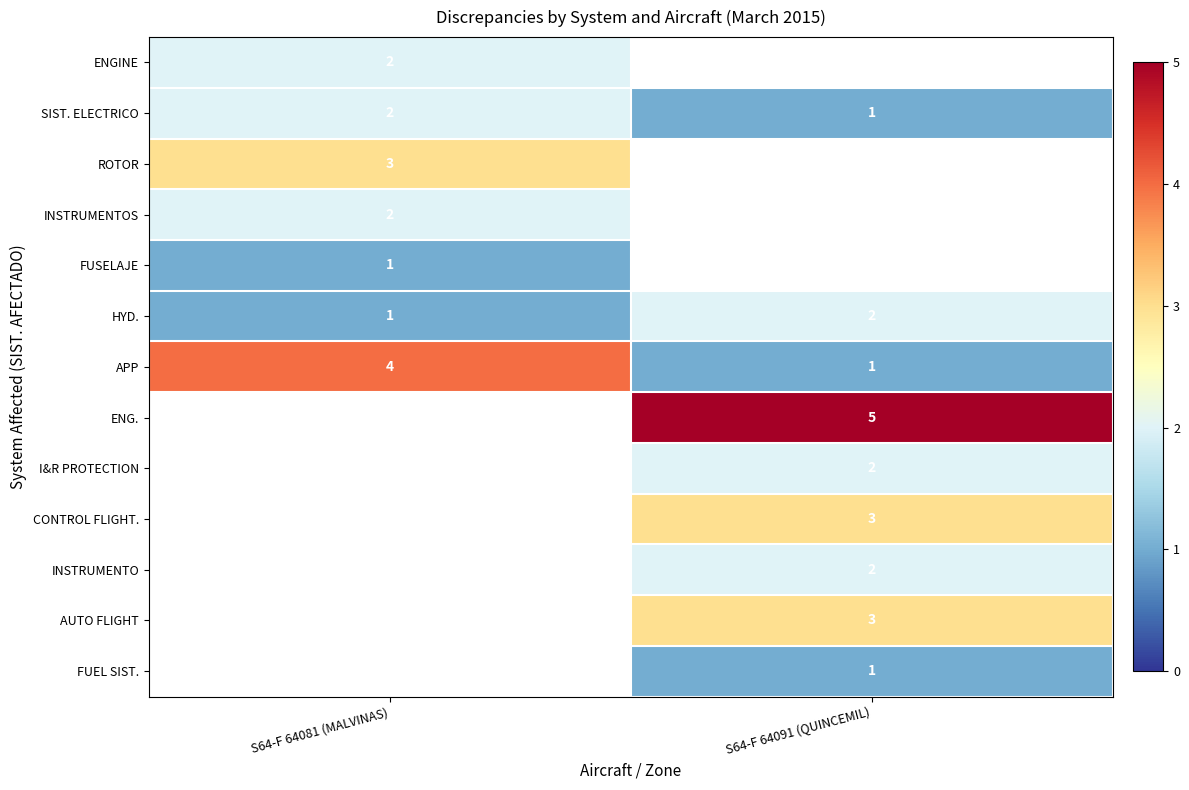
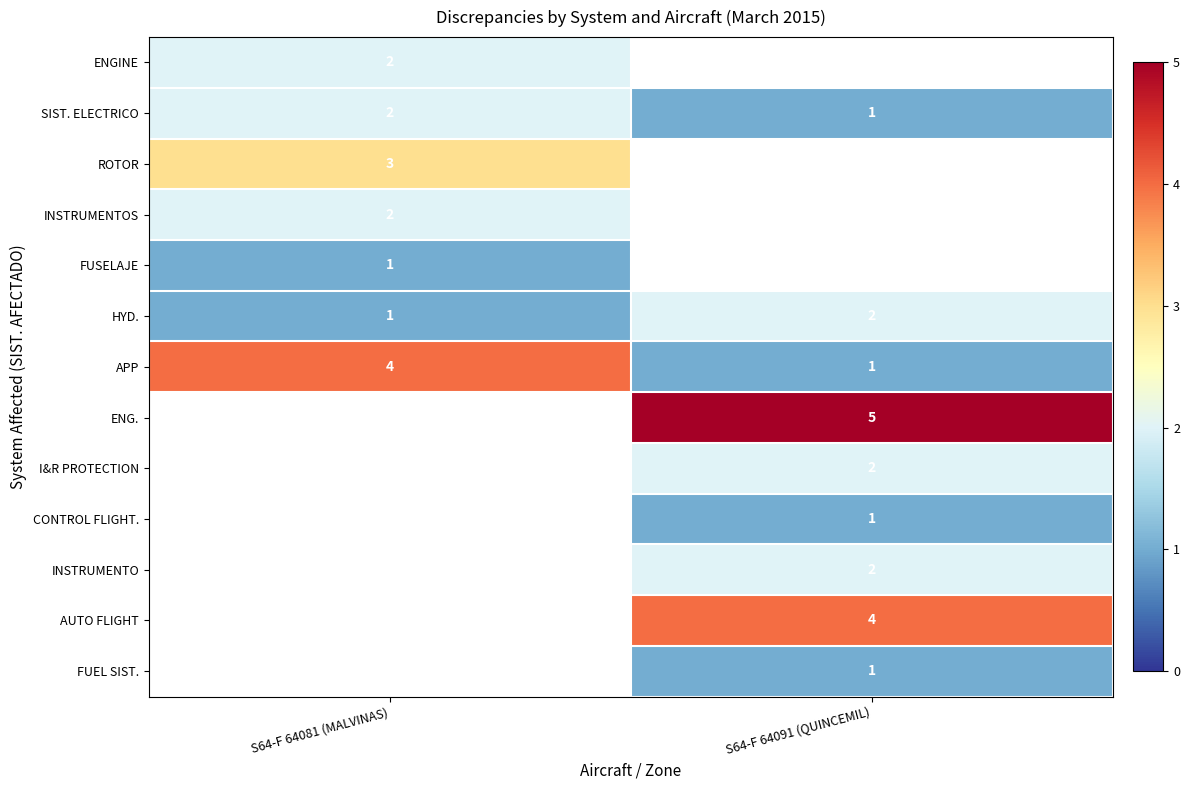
  {
    "SIST. ELECTRICO": {
      "S64-F 64091 (QUINCEMIL)": 1
    },
    "ROTOR": {
      "S64-F 64081 (MALVINAS)": 3
    },
    "FUSELAJE": {
      "S64-F 64081 (MALVINAS)": 1
    },
    "HYD.": {
      "S64-F 64081 (MALVINAS)": 1
    },
    "APP": {
      "S64-F 64081 (MALVINAS)": 4,
      "S64-F 64091 (QUINCEMIL)": 1
    },
    "ENG.": {
      "S64-F 64091 (QUINCEMIL)": 5
    },
    "CONTROL FLIGHT.": {
-     "S64-F 64091 (QUINCEMIL)": 3
+     "S64-F 64091 (QUINCEMIL)": 1
    },
    "AUTO FLIGHT": {
-     "S64-F 64091 (QUINCEMIL)": 3
+     "S64-F 64091 (QUINCEMIL)": 4
    },
    "FUEL SIST.": {
      "S64-F 64091 (QUINCEMIL)": 1
    }
  }
